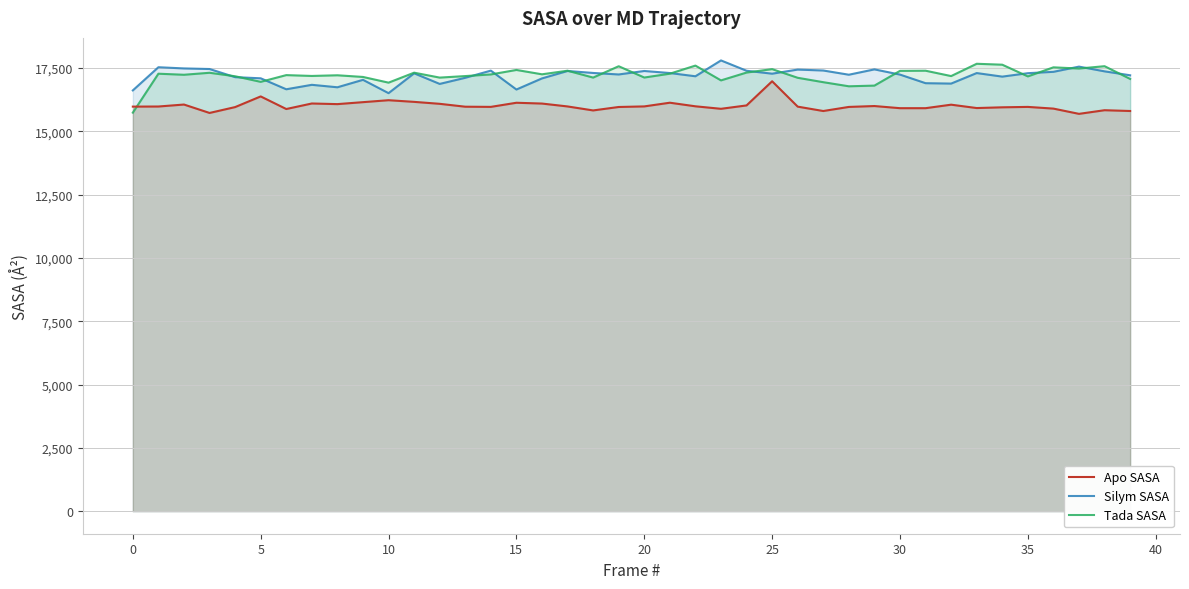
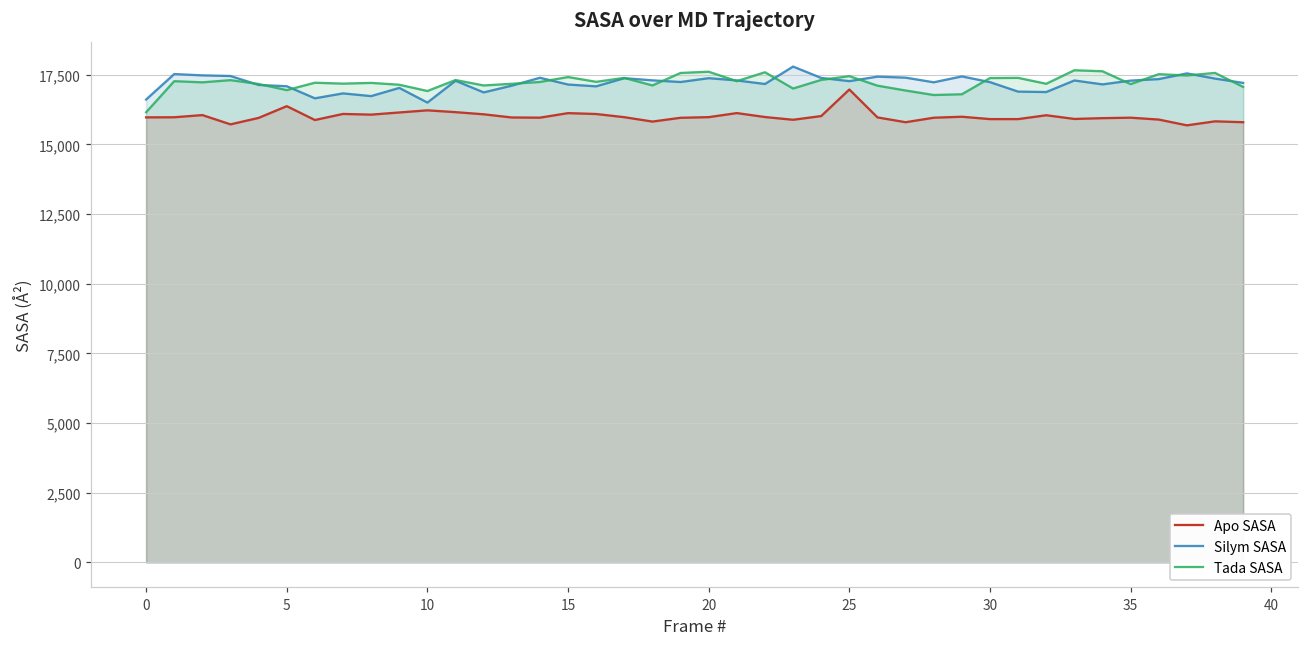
  {
    "Apo SASA": {
      "0": "16,000",
      "5": "16,400",
      "10": "16,200",
      "15": "16,100",
      "20": "16,000",
      "25": "17,000",
      "30": "15,900",
      "35": "16,000"
    },
    "Silym SASA": {
      "0": "16,600",
      "5": "17,100",
      "10": "16,500",
-     "15": "16,600",
+     "15": "17,200",
      "20": "17,400",
      "25": "17,300",
      "30": "17,200",
      "35": "17,300"
    },
    "Tada SASA": {
-     "0": "15,700",
+     "0": "16,200",
      "5": "17,000",
      "10": "16,900",
      "15": "17,400",
-     "20": "17,100",
+     "20": "17,600",
      "25": "17,500",
      "30": "17,400",
      "35": "17,200"
    }
  }
